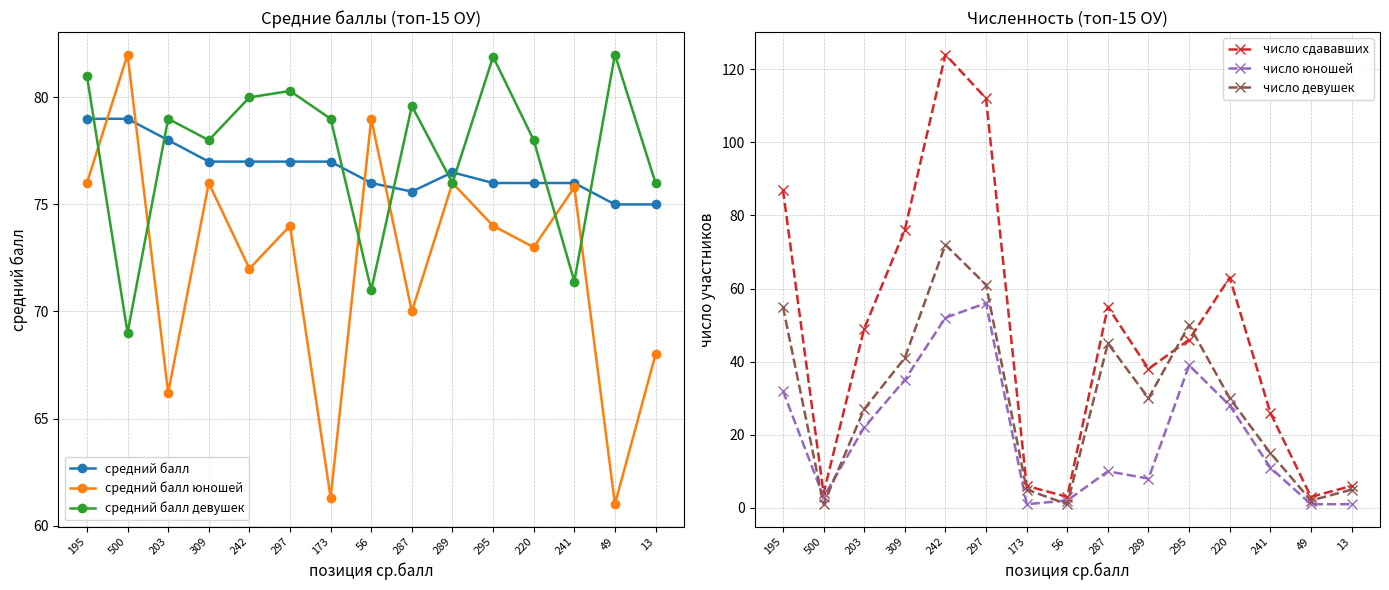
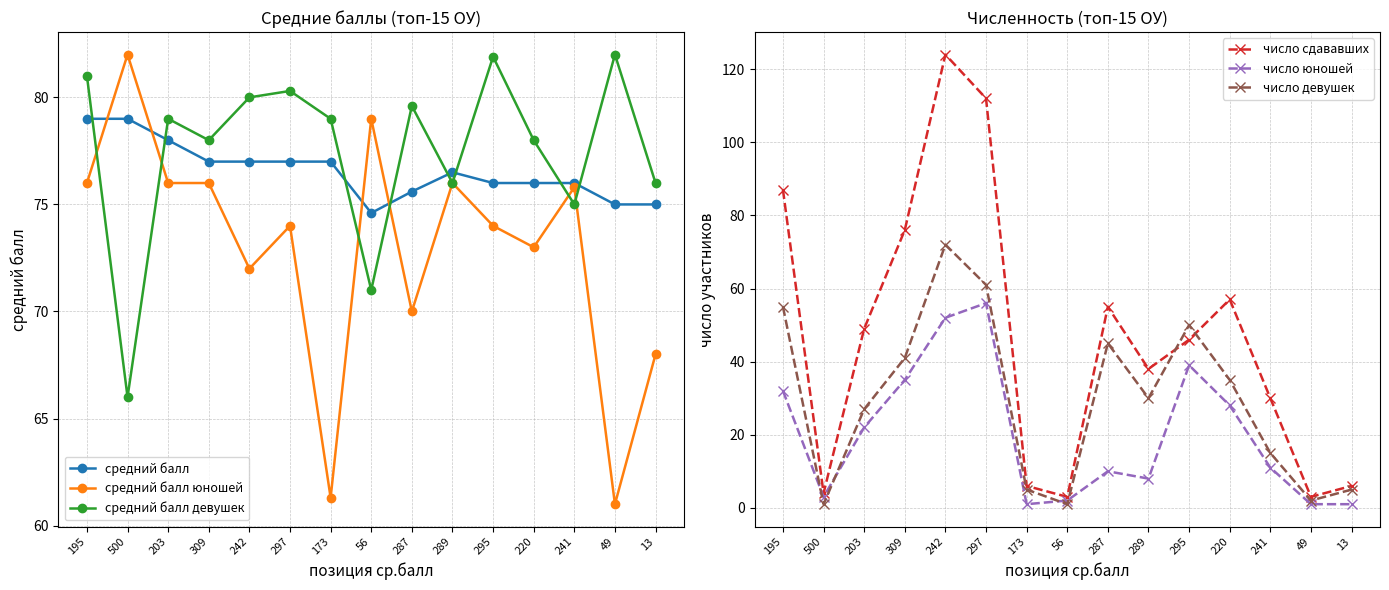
  {
    "Средние баллы (топ-15 ОУ)": {
      "средний балл": {
        "195": 79.0,
        "500": 79.0,
        "203": 78.0,
        "309": 77.0,
        "242": 77.0,
        "297": 77.0,
        "173": 77.0,
-       "56": 76.0,
+       "56": 74.6,
        "287": 75.6,
        "289": 76.5,
        "295": 76.0,
        "220": 76.0,
        "241": 76.0,
        "49": 75.0,
        "13": 75.0
      },
      "средний балл юношей": {
        "195": 76.0,
        "500": 82.0,
-       "203": 66.2,
+       "203": 76.0,
        "309": 76.0,
        "242": 72.0,
        "297": 74.0,
        "173": 61.3,
        "56": 79.0,
        "287": 70.0,
        "295": 74.0,
        "220": 73.0,
        "241": 75.8,
        "49": 61.0,
        "13": 68.0
      },
      "средний балл девушек": {
        "195": 81.0,
-       "500": 69,
+       "500": 66,
        "203": 79.0,
        "309": 78.0,
        "242": 80.0,
        "297": 80.3,
        "173": 79.0,
        "56": 71.0,
        "287": 79.6,
        "295": 81.9,
        "220": 78.0,
-       "241": 71.4,
+       "241": 75.0,
        "49": 82.0,
        "13": 76.0
      }
    },
    "Численность (топ-15 ОУ)": {
      "число сдававших": {
        "195": 87,
        "500": 4,
        "203": 49,
        "309": 76,
        "242": 124,
        "297": 112,
        "173": 6,
        "56": 3,
        "287": 55,
        "289": 38,
        "295": 46,
-       "220": 63,
-       "241": 26,
+       "220": 57,
+       "241": 30,
        "49": 3,
        "13": 6
      },
      "число юношей": {
        "195": 32,
        "500": 3,
        "203": 22,
        "309": 35,
        "242": 52,
        "297": 56,
        "173": 1,
        "56": 2,
        "287": 10,
        "289": 8,
        "295": 39,
        "220": 28,
        "241": 11,
        "49": 1,
        "13": 1
      },
      "число девушек": {
        "195": 55,
        "500": 1,
        "203": 27,
        "309": 41,
        "242": 72,
        "297": 61,
        "173": 5,
        "56": 1,
        "287": 45,
        "289": 30,
        "295": 50,
-       "220": 30,
+       "220": 35,
        "241": 15,
        "49": 2,
        "13": 5
      }
    }
  }
